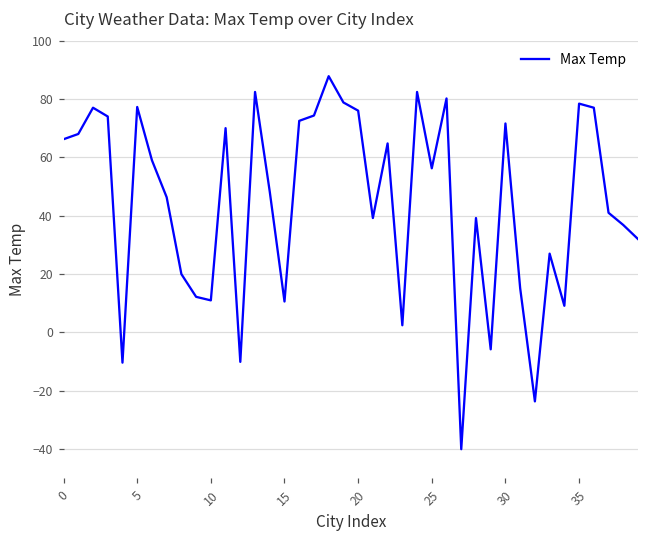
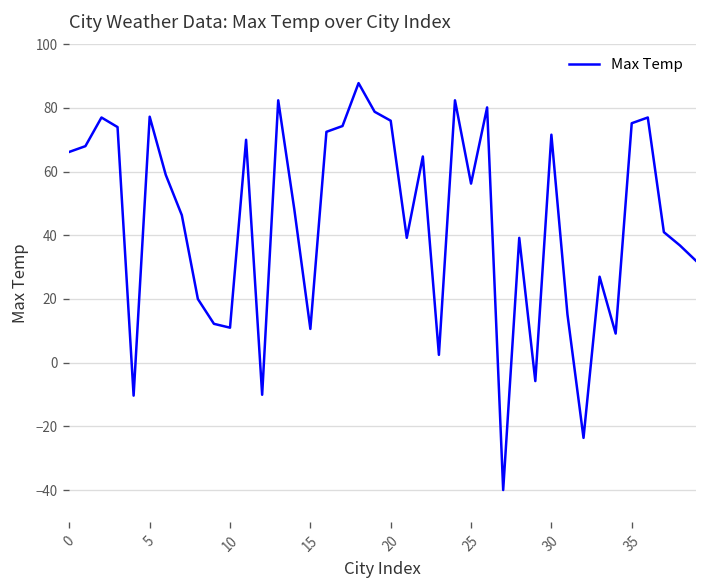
  {
    "0": 66,
    "5": 77,
    "10": 11,
    "15": 11,
    "20": 76,
    "25": 56,
    "30": 72,
-   "35": 78
+   "35": 75
  }
